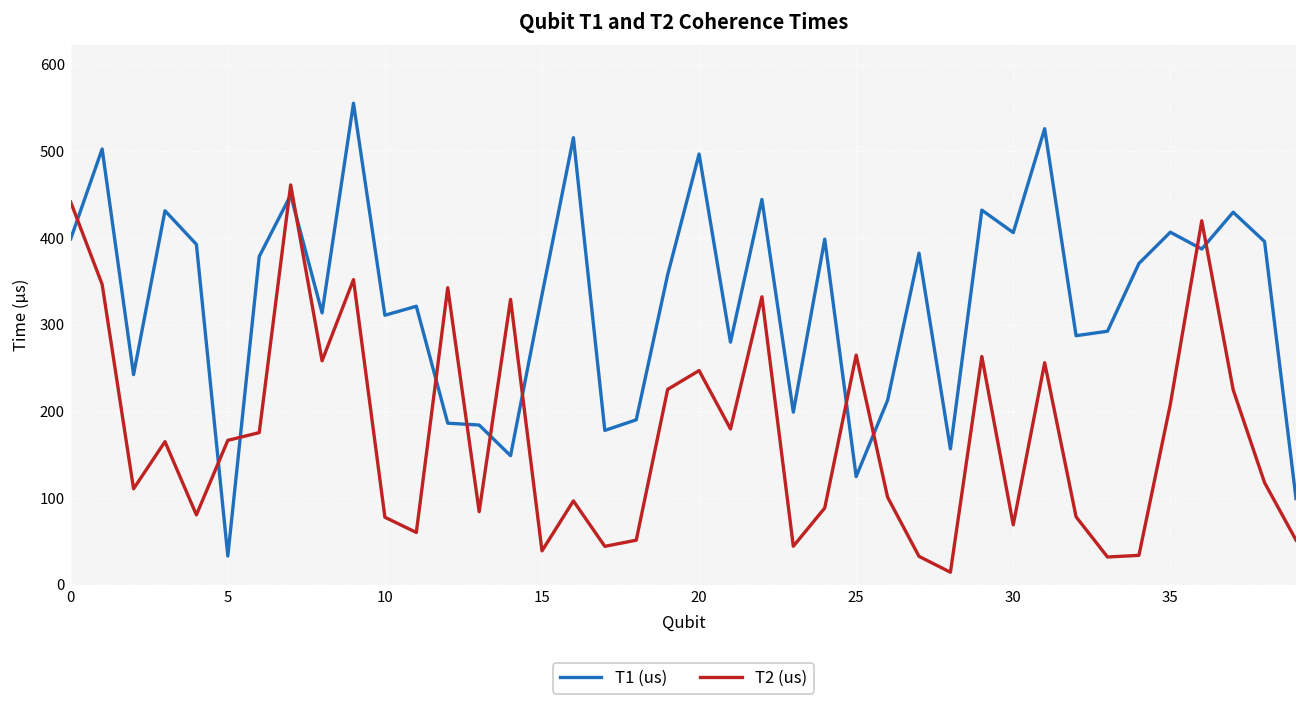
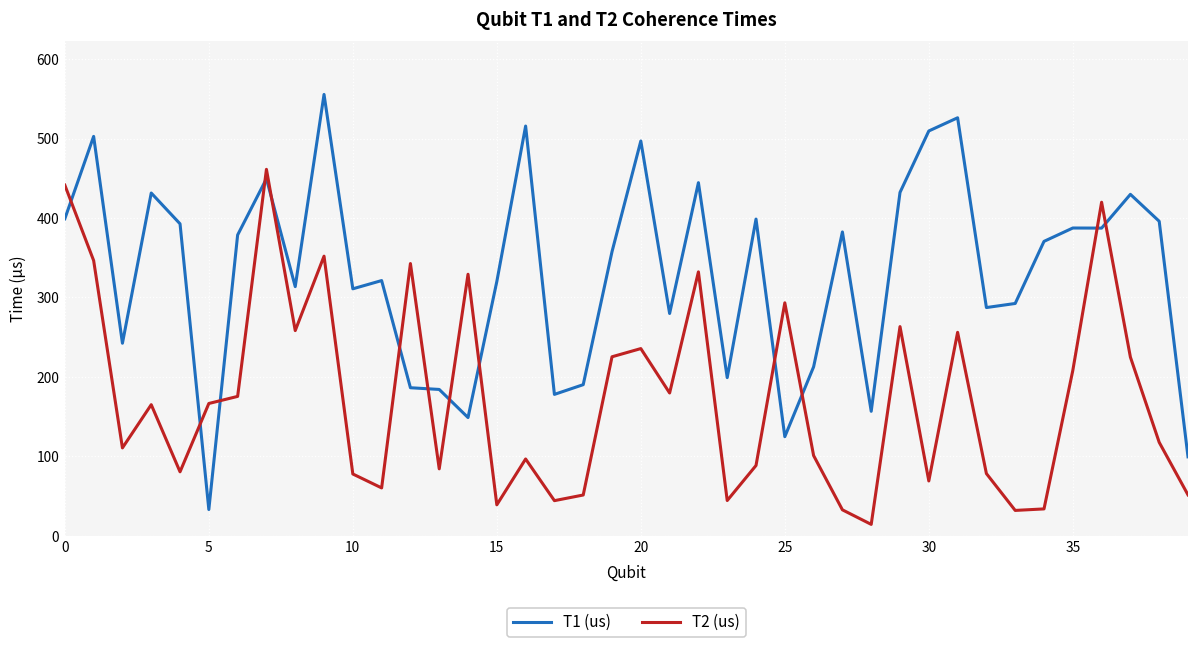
  {
    "T1 (us)": {
      "0": 400,
      "5": 30,
      "10": 310,
-     "15": 330,
+     "15": 320,
      "20": 500,
      "25": 120,
-     "30": 410,
-     "35": 410
+     "30": 510,
+     "35": 390
    },
    "T2 (us)": {
      "0": 440,
      "5": 170,
      "10": 80,
      "15": 40,
-     "20": 250,
-     "25": 260,
+     "20": 240,
+     "25": 290,
      "30": 70,
      "35": 210
    }
  }
